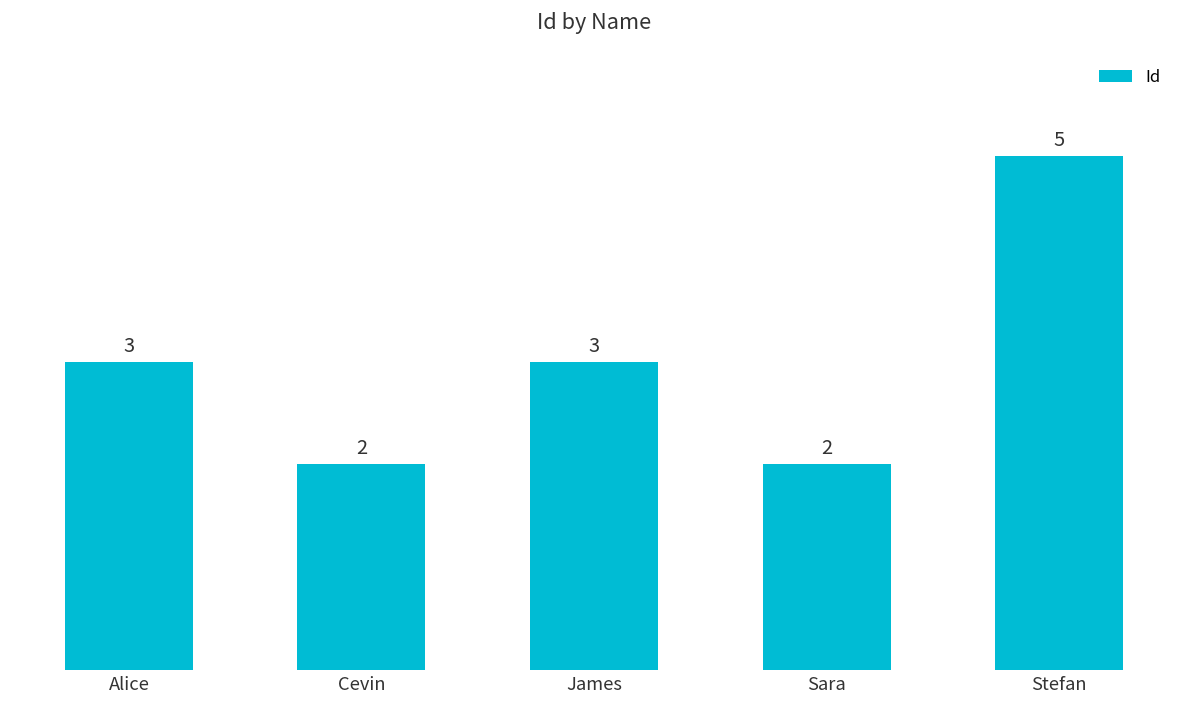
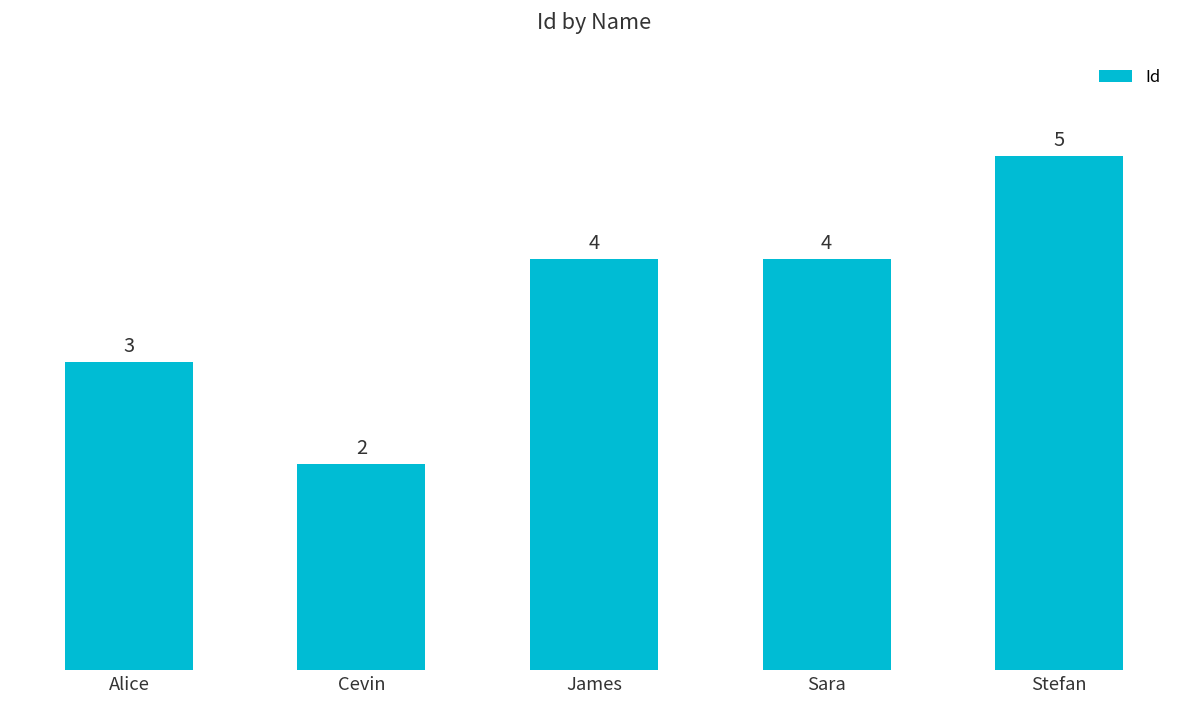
  {
    "Alice": 3,
    "Cevin": 2,
-   "James": 3,
-   "Sara": 2,
+   "James": 4,
+   "Sara": 4,
    "Stefan": 5
  }
